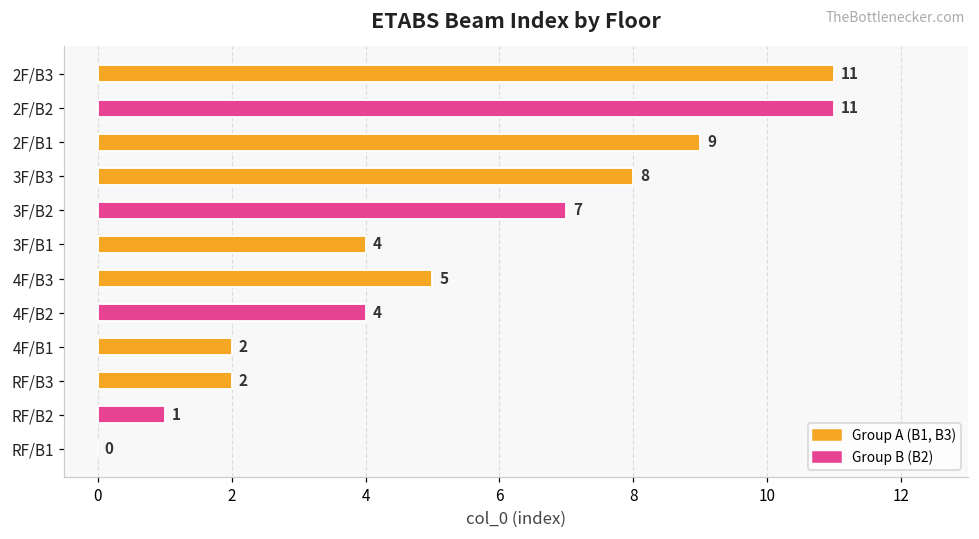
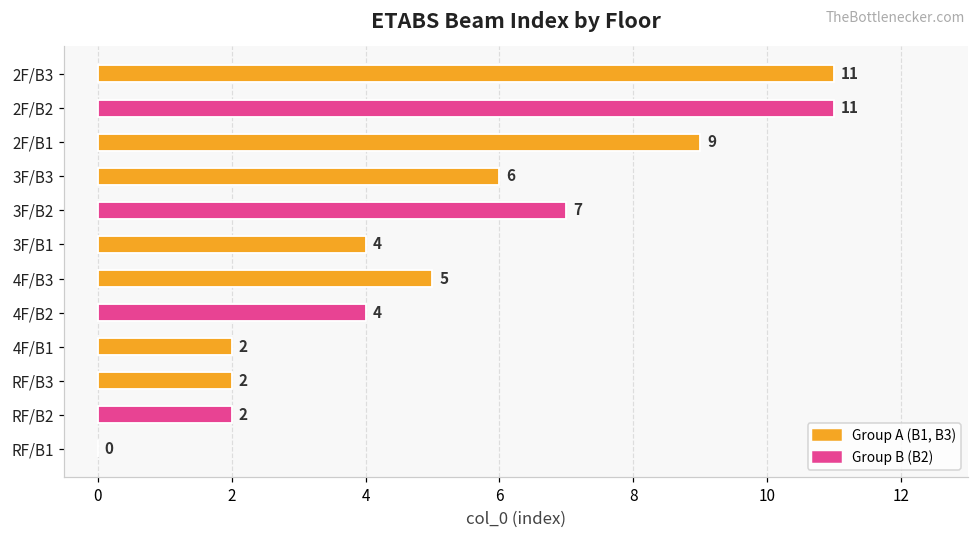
  {
    "2F/B3": 11,
    "2F/B2": 11,
    "2F/B1": 9,
-   "3F/B3": 8,
+   "3F/B3": 6,
    "3F/B2": 7,
    "3F/B1": 4,
    "4F/B3": 5,
    "4F/B2": 4,
    "4F/B1": 2,
    "RF/B3": 2,
-   "RF/B2": 1,
+   "RF/B2": 2,
    "RF/B1": 0
  }
